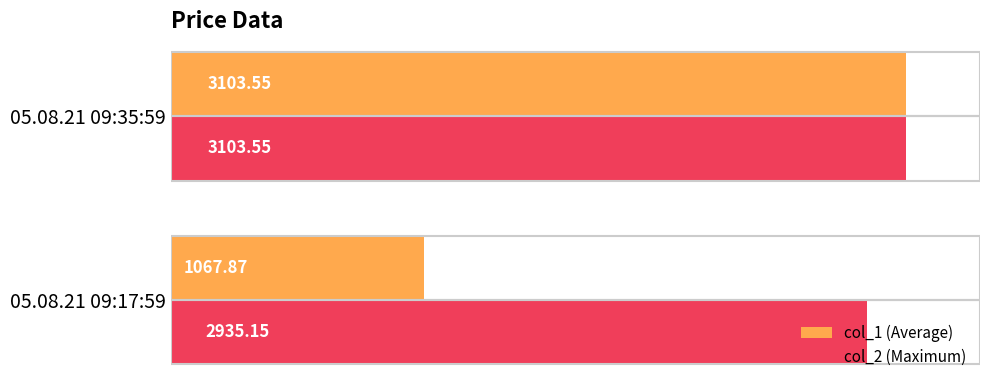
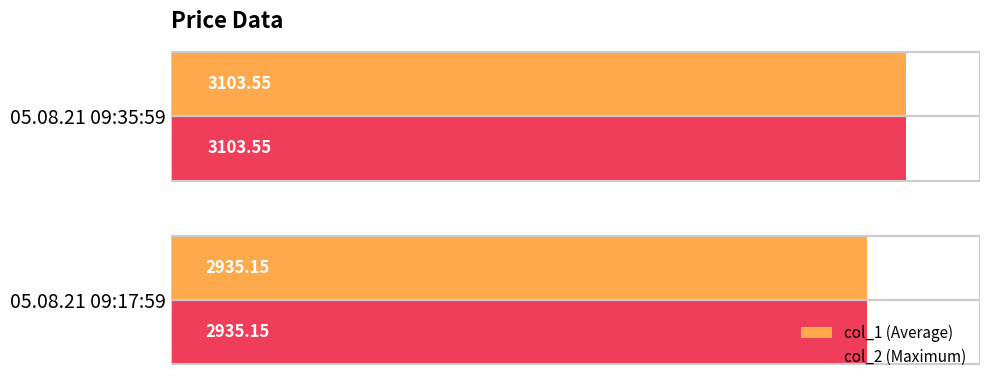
  {
    "col_1 (Average)": {
      "05.08.21 09:35:59": 3103.55,
-     "05.08.21 09:17:59": 1067.87
+     "05.08.21 09:17:59": 2935.15
    },
    "col_2 (Maximum)": {
      "05.08.21 09:35:59": 3103.55,
      "05.08.21 09:17:59": 2935.15
    }
  }
